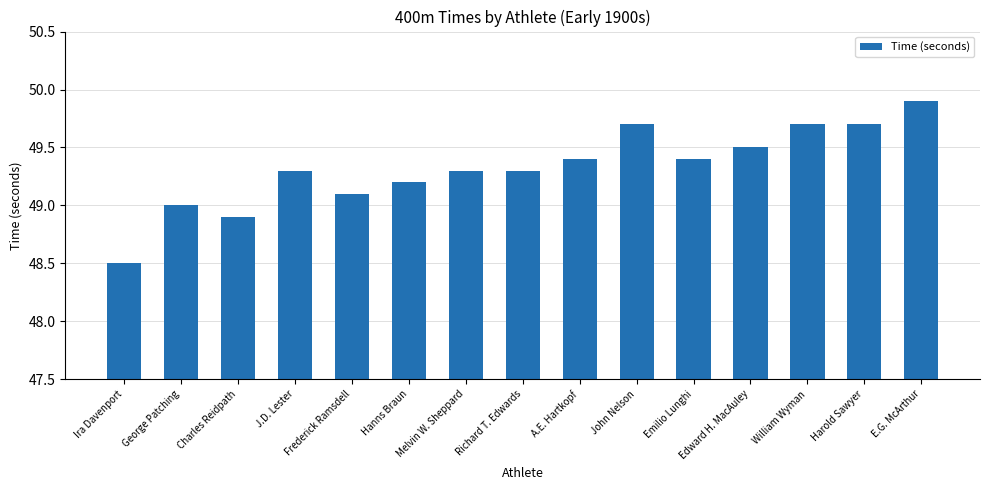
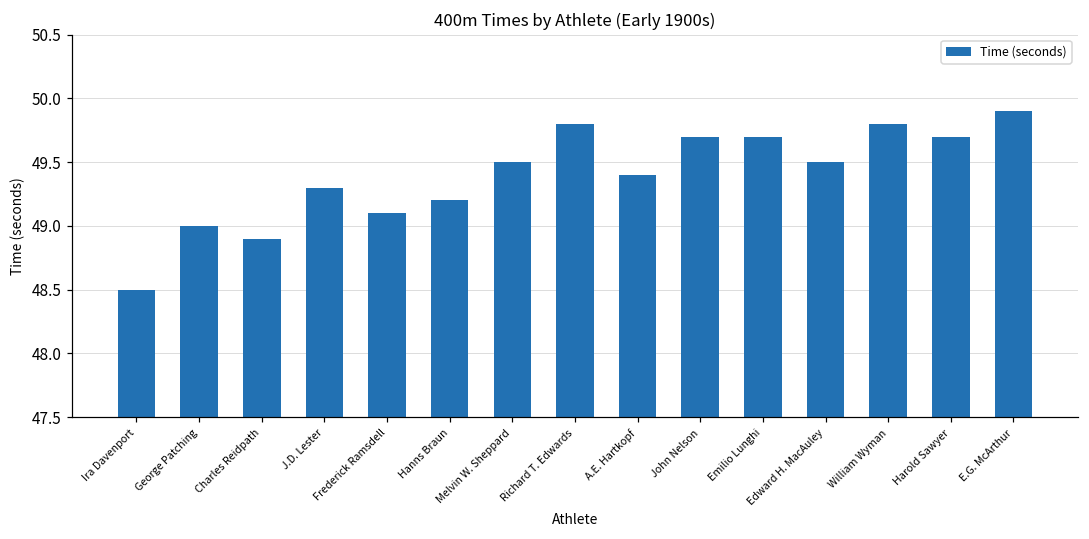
  {
    "Ira Davenport": 48.5,
    "George Patching": 49.0,
    "Charles Reidpath": 48.9,
    "J.D. Lester": 49.3,
    "Frederick Ramsdell": 49.1,
    "Hanns Braun": 49.2,
-   "Melvin W. Sheppard": 49.3,
-   "Richard T. Edwards": 49.3,
+   "Melvin W. Sheppard": 49.5,
+   "Richard T. Edwards": 49.8,
    "A.E. Hartkopf": 49.4,
    "John Nelson": 49.7,
-   "Emilio Lunghi": 49.4,
+   "Emilio Lunghi": 49.7,
    "Edward H. MacAuley": 49.5,
-   "William Wyman": 49.7,
+   "William Wyman": 49.8,
    "Harold Sawyer": 49.7,
    "E.G. McArthur": 49.9
  }
